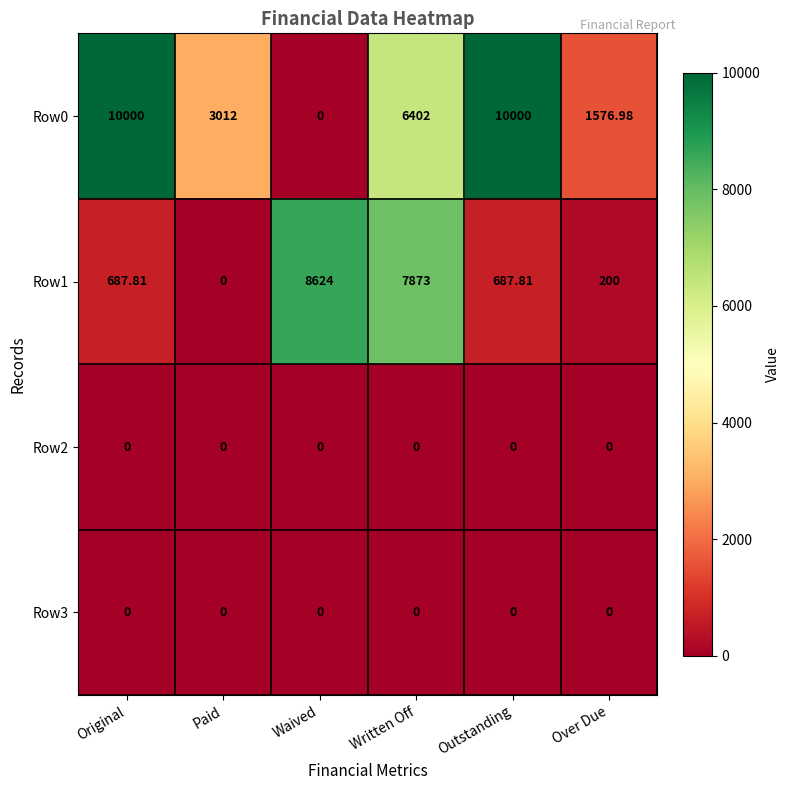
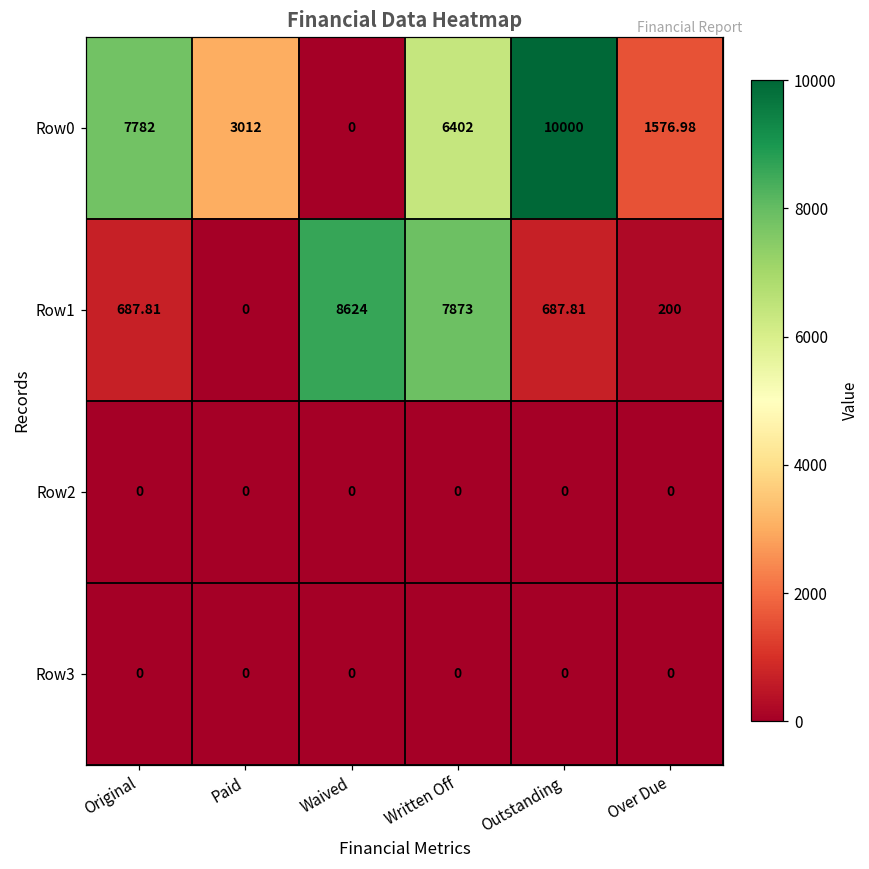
  {
    "Row0": {
-     "Original": 10000,
+     "Original": 7782,
      "Paid": 3012,
      "Waived": 0,
      "Written Off": 6402,
      "Outstanding": 10000,
      "Over Due": 1576.98
    },
    "Row1": {
      "Original": 687.81,
      "Paid": 0,
      "Waived": 8624,
      "Written Off": 7873,
      "Outstanding": 687.81,
      "Over Due": 200
    },
    "Row2": {
      "Original": 0,
      "Paid": 0,
      "Waived": 0,
      "Written Off": 0,
      "Outstanding": 0,
      "Over Due": 0
    },
    "Row3": {
      "Original": 0,
      "Paid": 0,
      "Waived": 0,
      "Written Off": 0,
      "Outstanding": 0,
      "Over Due": 0
    }
  }
